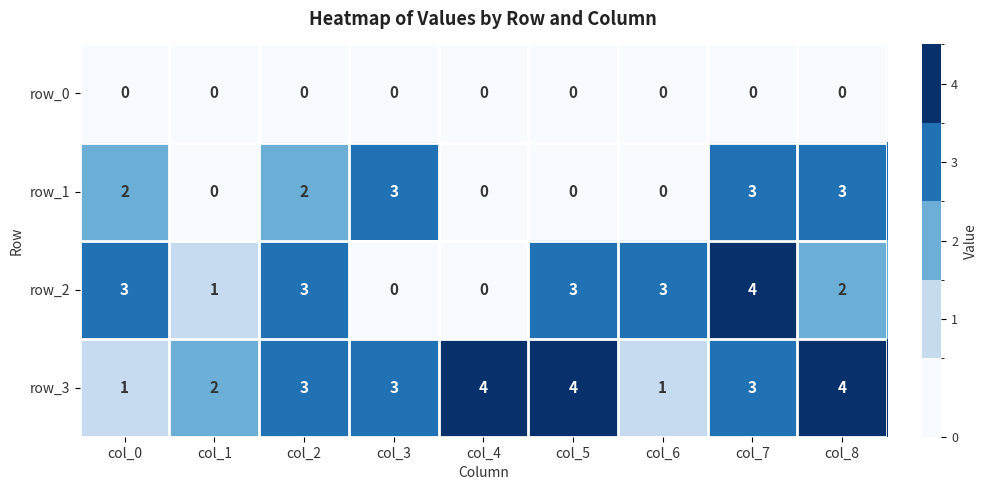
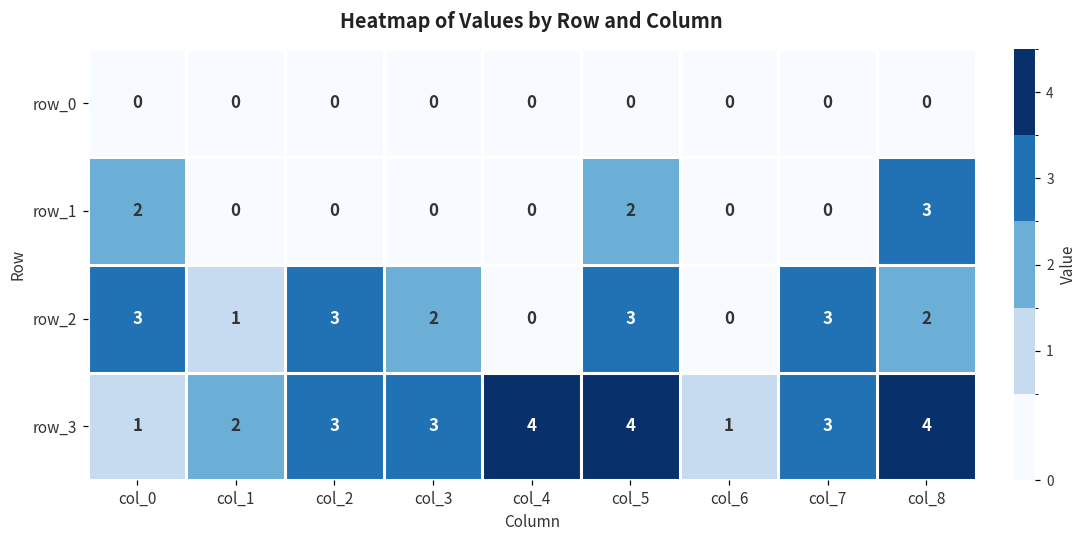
  {
    "row_0": {
      "col_0": 0,
      "col_1": 0,
      "col_2": 0,
      "col_3": 0,
      "col_4": 0,
      "col_5": 0,
      "col_6": 0,
      "col_7": 0,
      "col_8": 0
    },
    "row_1": {
      "col_0": 2,
      "col_1": 0,
-     "col_2": 2,
-     "col_3": 3,
+     "col_2": 0,
+     "col_3": 0,
      "col_4": 0,
-     "col_5": 0,
+     "col_5": 2,
      "col_6": 0,
-     "col_7": 3,
+     "col_7": 0,
      "col_8": 3
    },
    "row_2": {
      "col_0": 3,
      "col_1": 1,
      "col_2": 3,
-     "col_3": 0,
+     "col_3": 2,
      "col_4": 0,
      "col_5": 3,
-     "col_6": 3,
-     "col_7": 4,
+     "col_6": 0,
+     "col_7": 3,
      "col_8": 2
    },
    "row_3": {
      "col_0": 1,
      "col_1": 2,
      "col_2": 3,
      "col_3": 3,
      "col_4": 4,
      "col_5": 4,
      "col_6": 1,
      "col_7": 3,
      "col_8": 4
    }
  }
